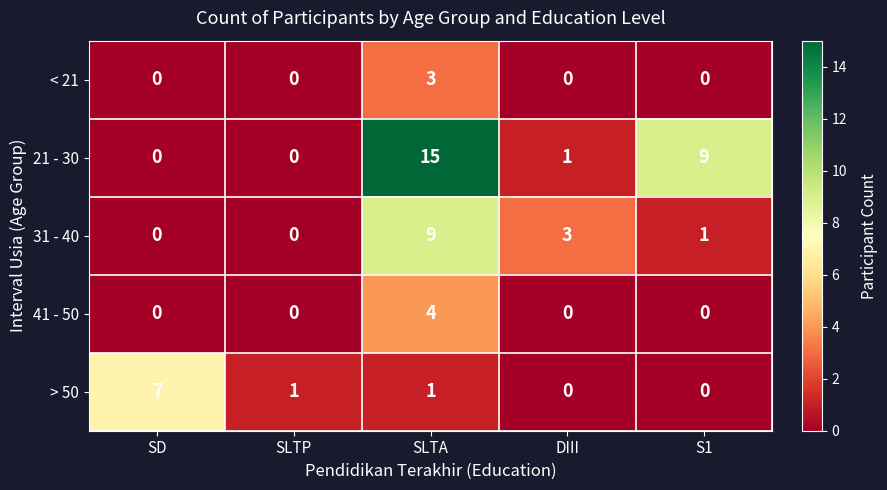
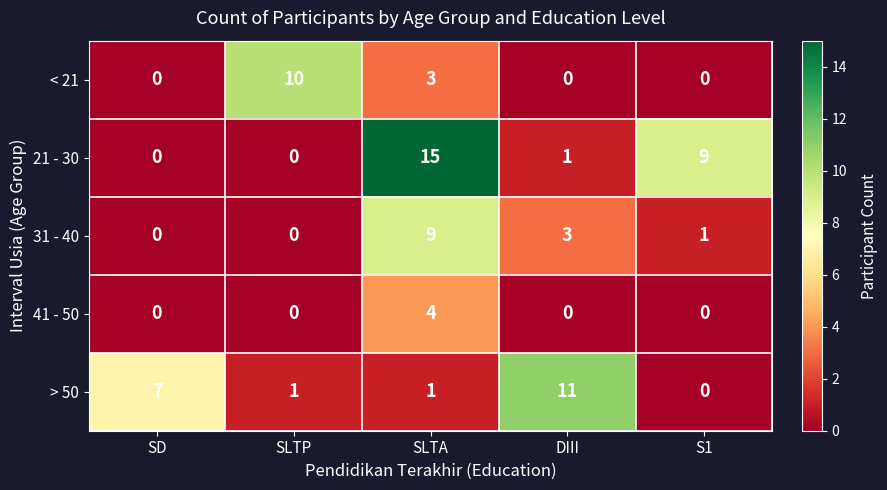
  {
    "< 21": {
      "SD": 0,
-     "SLTP": 0,
+     "SLTP": 10,
      "SLTA": 3,
      "DIII": 0,
      "S1": 0
    },
    "21 - 30": {
      "SD": 0,
      "SLTP": 0,
      "SLTA": 15,
      "DIII": 1,
      "S1": 9
    },
    "31 - 40": {
      "SD": 0,
      "SLTP": 0,
      "SLTA": 9,
      "DIII": 3,
      "S1": 1
    },
    "41 - 50": {
      "SD": 0,
      "SLTP": 0,
      "SLTA": 4,
      "DIII": 0,
      "S1": 0
    },
    "> 50": {
      "SD": 7,
      "SLTP": 1,
      "SLTA": 1,
-     "DIII": 0,
+     "DIII": 11,
      "S1": 0
    }
  }
